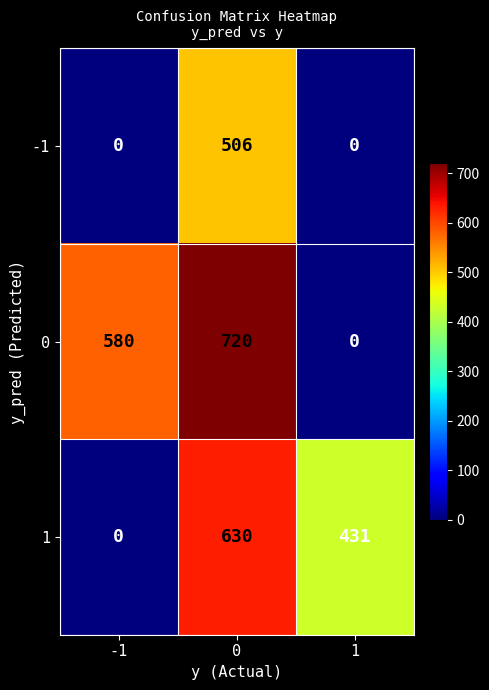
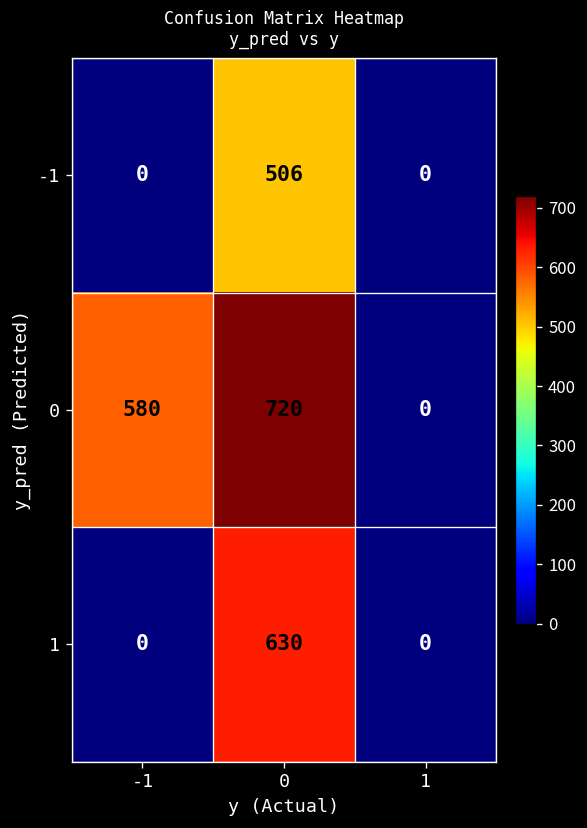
  {
    "-1": {
      "-1": 0,
      "0": 506,
      "1": 0
    },
    "0": {
      "-1": 580,
      "0": 720,
      "1": 0
    },
    "1": {
      "-1": 0,
      "0": 630,
-     "1": 431
+     "1": 0
    }
  }
